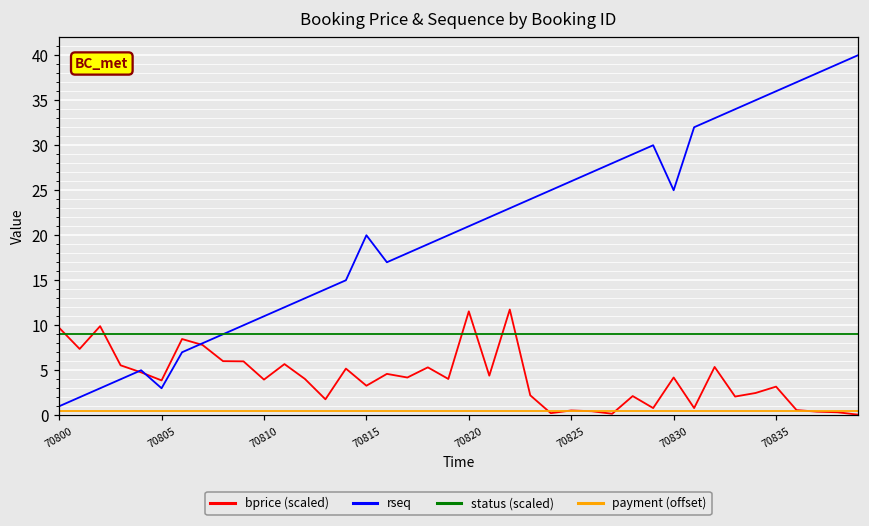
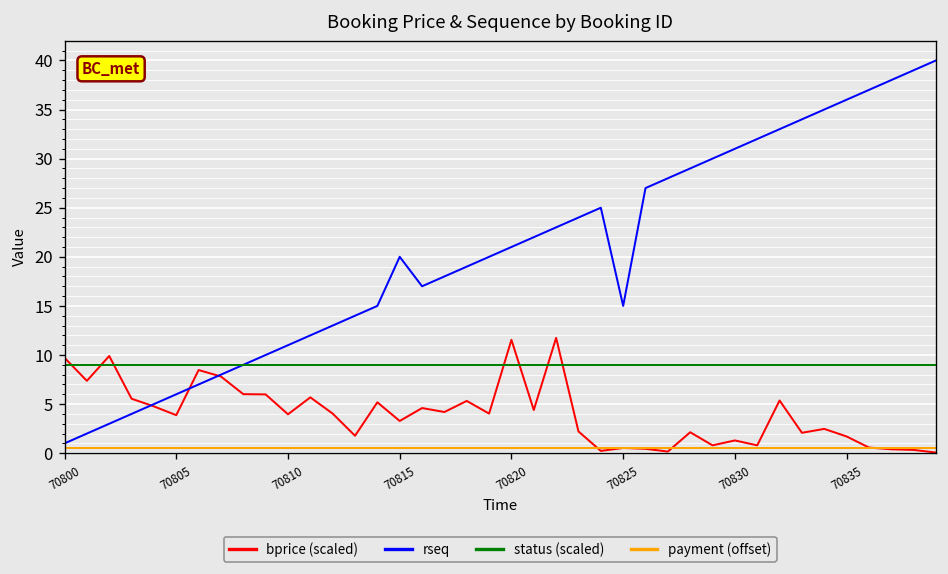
  {
    "bprice (scaled)": {
      "70800": 10,
      "70805": 4,
      "70810": 4,
      "70815": 3,
      "70820": 12,
-     "70830": 4,
-     "70835": 3
+     "70830": 1,
+     "70835": 2
    },
    "rseq": {
      "70800": 1,
-     "70805": 3,
+     "70805": 6,
      "70810": 11,
      "70815": 20,
      "70820": 21,
-     "70825": 26,
-     "70830": 25,
+     "70825": 15,
+     "70830": 31,
      "70835": 36
    },
    "status (scaled)": {
      "70800": 9,
      "70805": 9,
      "70810": 9,
      "70815": 9,
      "70820": 9,
      "70825": 9,
      "70830": 9,
      "70835": 9
    },
    "payment (offset)": {
      "70800": 1,
      "70805": 1,
      "70810": 1,
      "70815": 1,
      "70820": 1,
      "70830": 1,
      "70835": 1
    }
  }
